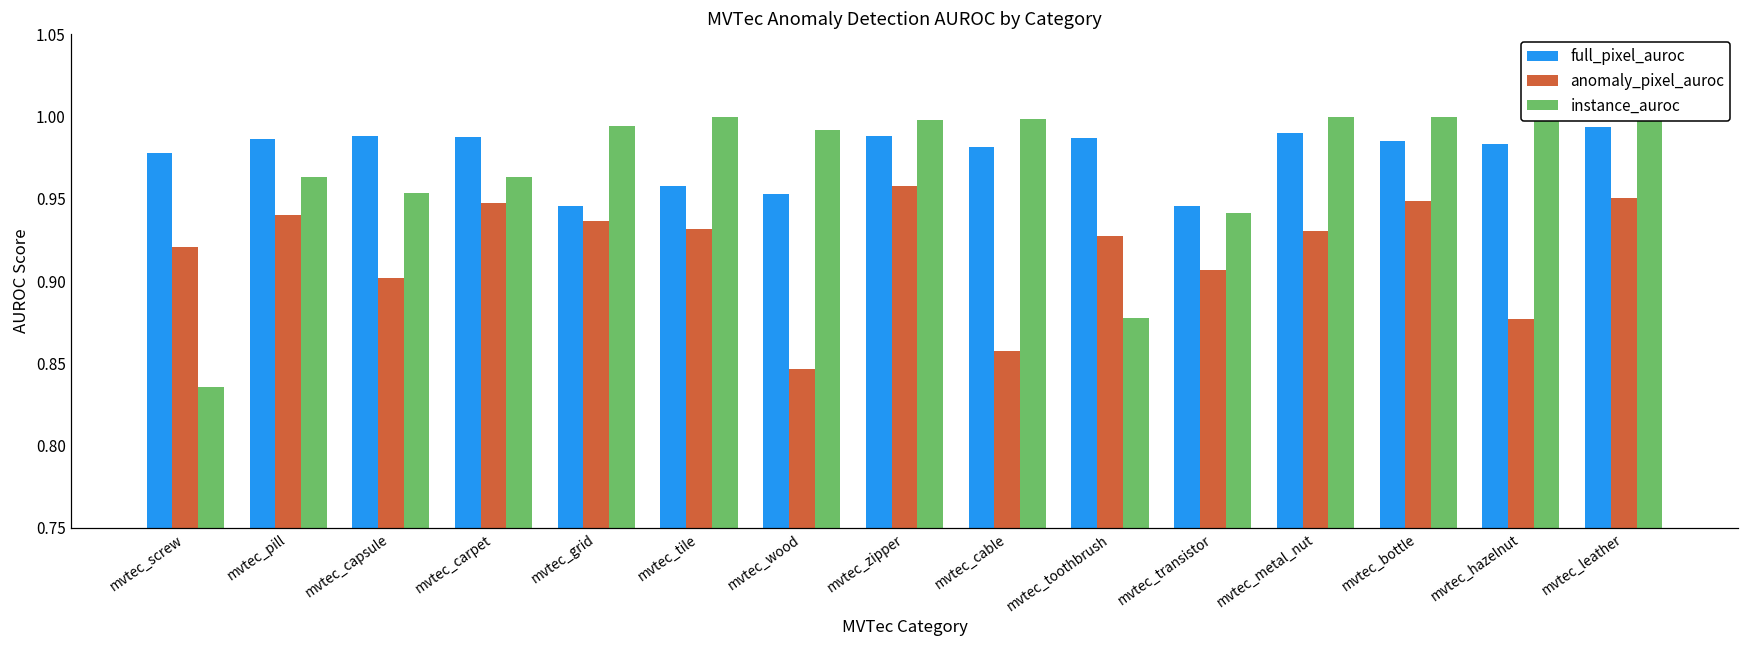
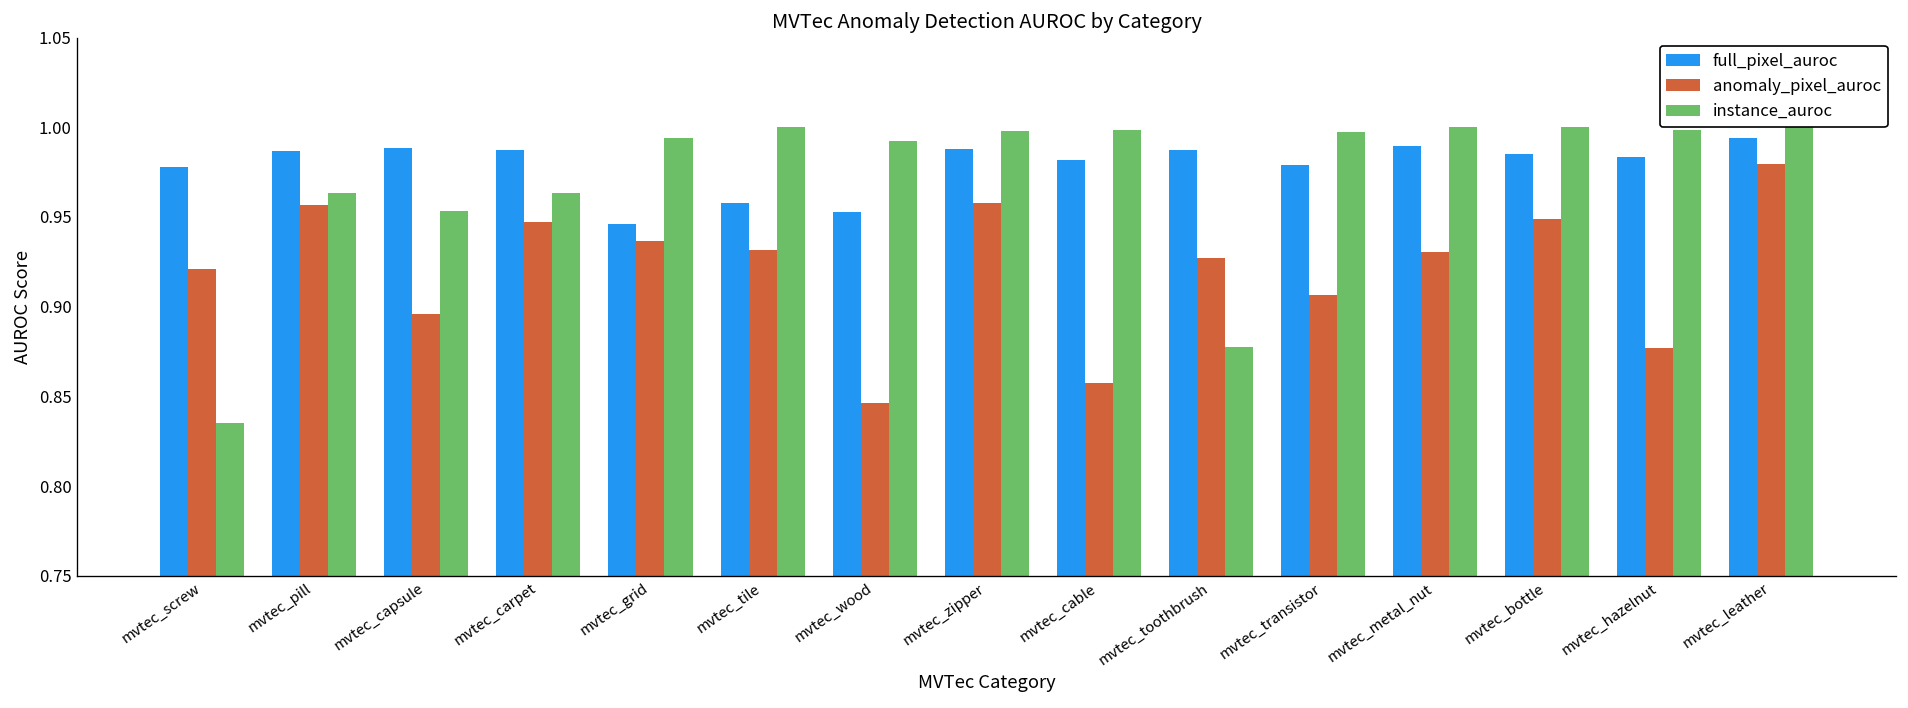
  {
    "full_pixel_auroc": {
      "mvtec_screw": 0.978,
      "mvtec_pill": 0.987,
      "mvtec_capsule": 0.988,
      "mvtec_carpet": 0.988,
      "mvtec_grid": 0.946,
      "mvtec_tile": 0.958,
      "mvtec_wood": 0.953,
      "mvtec_zipper": 0.988,
      "mvtec_cable": 0.982,
      "mvtec_toothbrush": 0.987,
-     "mvtec_transistor": 0.946,
+     "mvtec_transistor": 0.979,
      "mvtec_metal_nut": 0.990,
      "mvtec_bottle": 0.985,
      "mvtec_hazelnut": 0.984,
      "mvtec_leather": 0.994
    },
    "anomaly_pixel_auroc": {
      "mvtec_screw": 0.921,
-     "mvtec_pill": 0.940,
-     "mvtec_capsule": 0.902,
+     "mvtec_pill": 0.956,
+     "mvtec_capsule": 0.896,
      "mvtec_carpet": 0.947,
      "mvtec_grid": 0.937,
      "mvtec_tile": 0.932,
      "mvtec_wood": 0.846,
      "mvtec_zipper": 0.958,
      "mvtec_cable": 0.858,
      "mvtec_toothbrush": 0.927,
      "mvtec_transistor": 0.906,
      "mvtec_metal_nut": 0.931,
      "mvtec_bottle": 0.949,
      "mvtec_hazelnut": 0.877,
-     "mvtec_leather": 0.950
+     "mvtec_leather": 0.980
    },
    "instance_auroc": {
      "mvtec_screw": 0.835,
      "mvtec_pill": 0.963,
      "mvtec_capsule": 0.953,
      "mvtec_carpet": 0.963,
      "mvtec_grid": 0.994,
      "mvtec_tile": 1.000,
      "mvtec_wood": 0.992,
      "mvtec_zipper": 0.998,
      "mvtec_cable": 0.998,
      "mvtec_toothbrush": 0.878,
-     "mvtec_transistor": 0.941,
+     "mvtec_transistor": 0.998,
      "mvtec_metal_nut": 1.000,
      "mvtec_bottle": 1.000,
      "mvtec_hazelnut": 0.998,
      "mvtec_leather": 1.000
    }
  }
